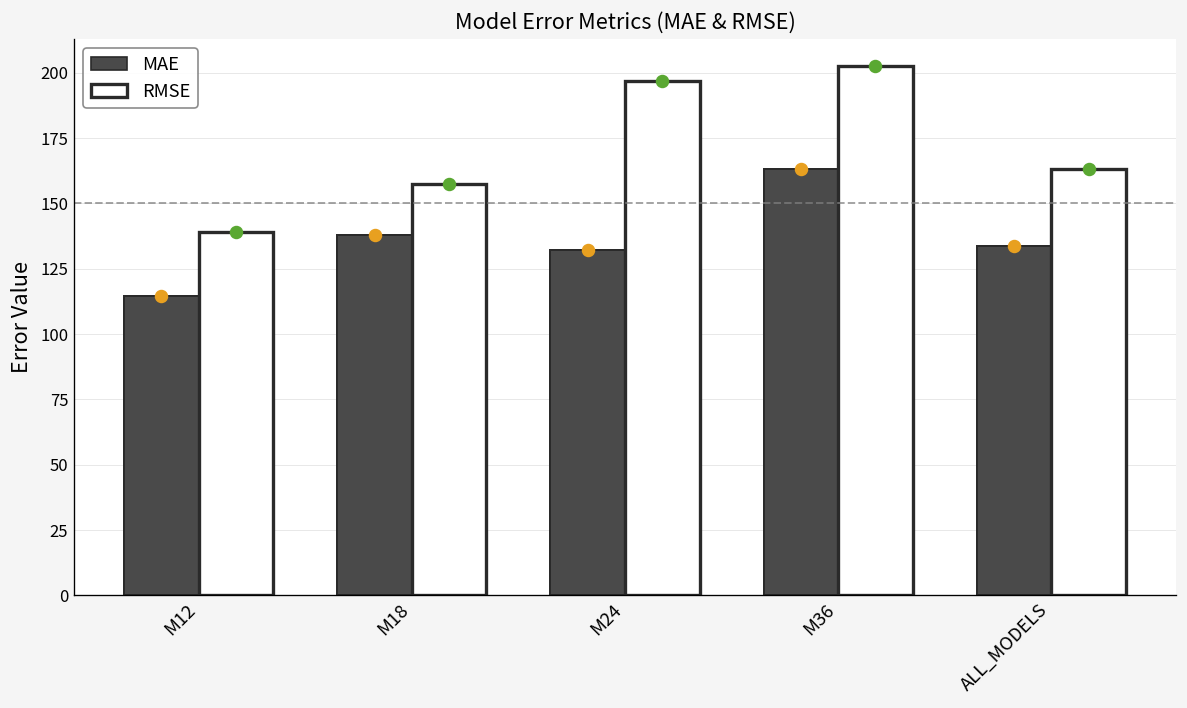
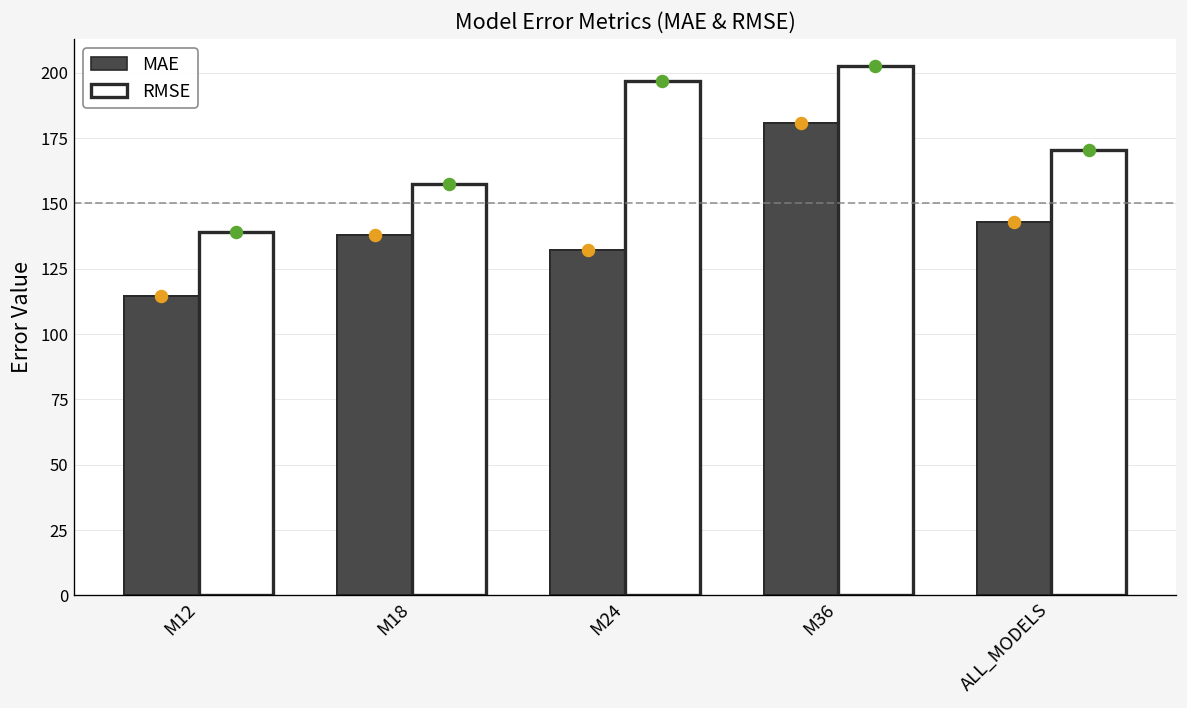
  {
    "MAE": {
      "M12": 115,
      "M18": 138,
      "M24": 132,
-     "M36": 163,
-     "ALL_MODELS": 134
+     "M36": 181,
+     "ALL_MODELS": 143
    },
    "RMSE": {
      "M12": 139,
      "M18": 158,
      "M24": 197,
      "M36": 203,
-     "ALL_MODELS": 163
+     "ALL_MODELS": 171
    }
  }
